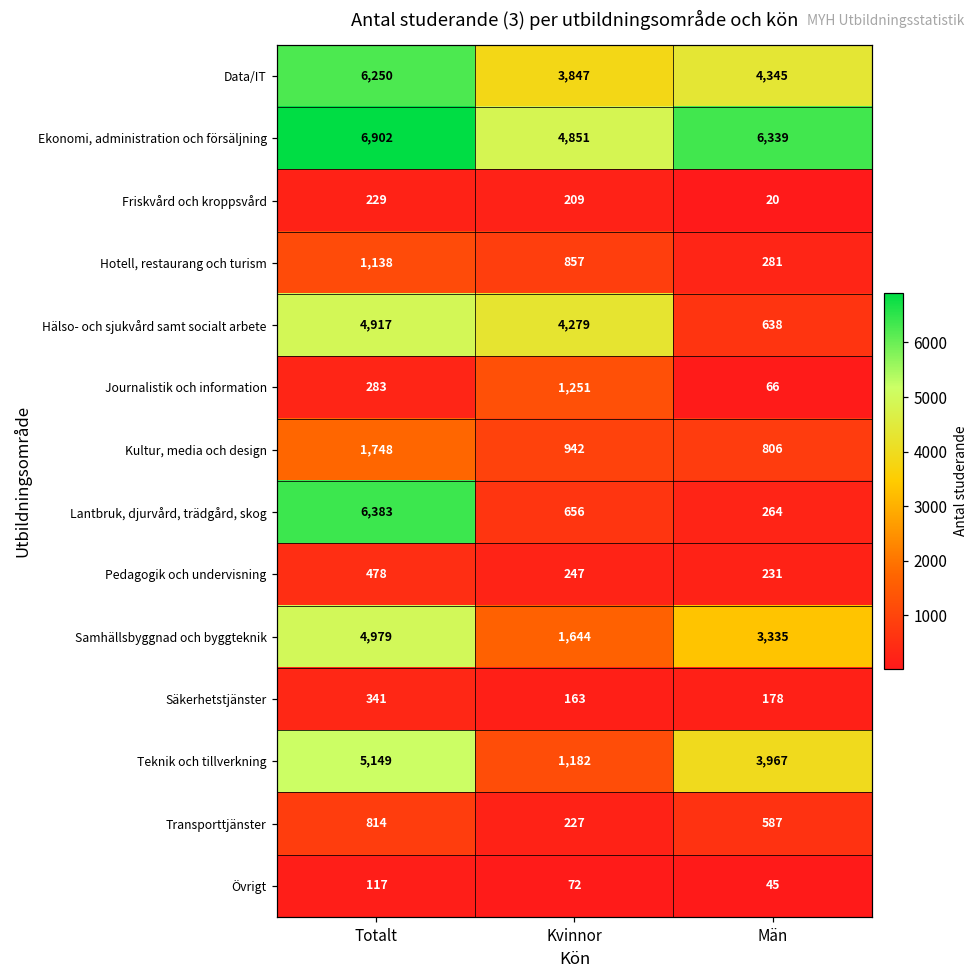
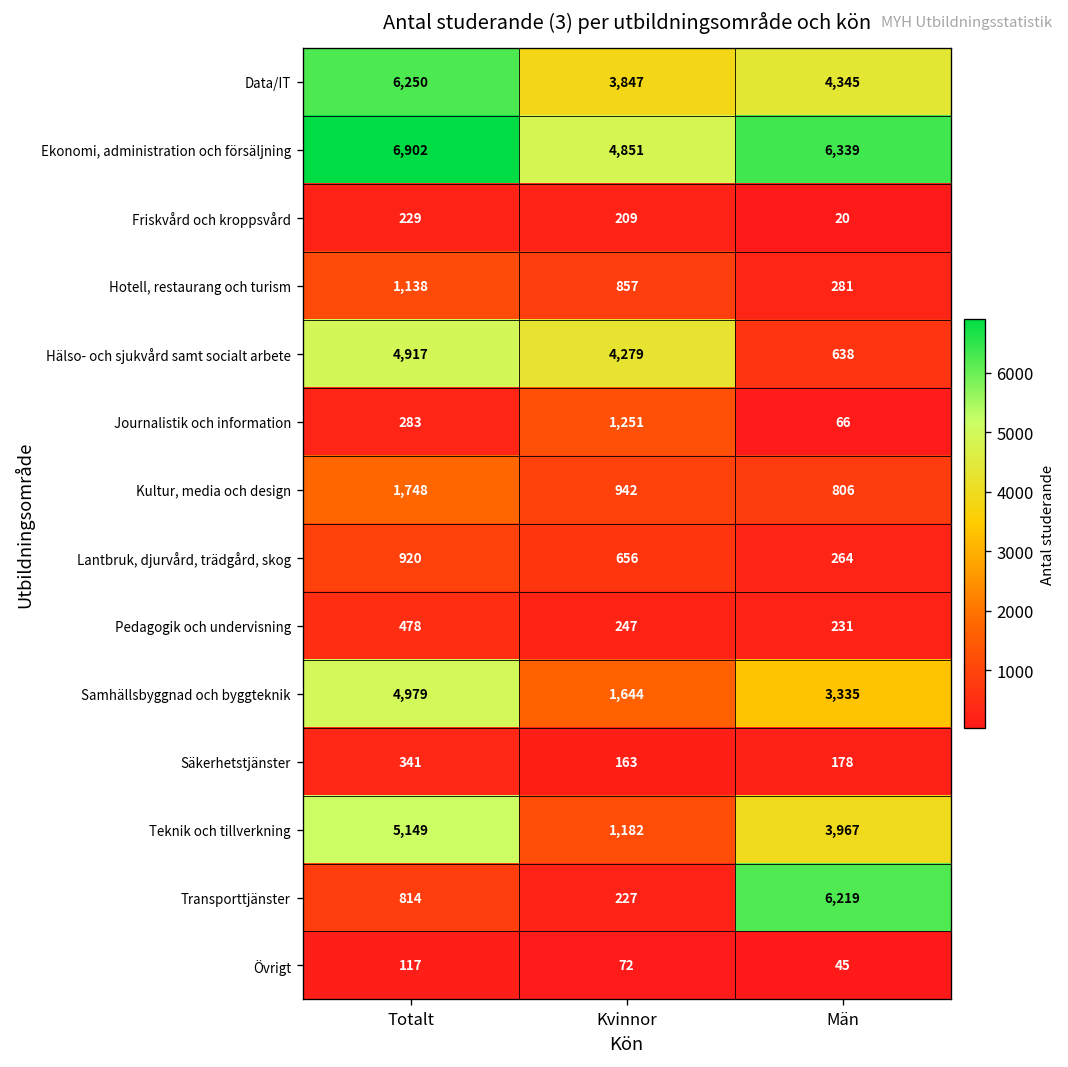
  {
    "Data/IT": {
      "Totalt": "6,250",
      "Kvinnor": "3,847",
      "Män": "4,345"
    },
    "Ekonomi, administration och försäljning": {
      "Totalt": "6,902",
      "Kvinnor": "4,851",
      "Män": "6,339"
    },
    "Friskvård och kroppsvård": {
      "Totalt": "229",
      "Kvinnor": "209",
      "Män": "20"
    },
    "Hotell, restaurang och turism": {
      "Totalt": "1,138",
      "Kvinnor": "857",
      "Män": "281"
    },
    "Hälso- och sjukvård samt socialt arbete": {
      "Totalt": "4,917",
      "Kvinnor": "4,279",
      "Män": "638"
    },
    "Journalistik och information": {
      "Totalt": "283",
      "Kvinnor": "1,251",
      "Män": "66"
    },
    "Kultur, media och design": {
      "Totalt": "1,748",
      "Kvinnor": "942",
      "Män": "806"
    },
    "Lantbruk, djurvård, trädgård, skog": {
-     "Totalt": "6,383",
+     "Totalt": "920",
      "Kvinnor": "656",
      "Män": "264"
    },
    "Pedagogik och undervisning": {
      "Totalt": "478",
      "Kvinnor": "247",
      "Män": "231"
    },
    "Samhällsbyggnad och byggteknik": {
      "Totalt": "4,979",
      "Kvinnor": "1,644",
      "Män": "3,335"
    },
    "Säkerhetstjänster": {
      "Totalt": "341",
      "Kvinnor": "163",
      "Män": "178"
    },
    "Teknik och tillverkning": {
      "Totalt": "5,149",
      "Kvinnor": "1,182",
      "Män": "3,967"
    },
    "Transporttjänster": {
      "Totalt": "814",
      "Kvinnor": "227",
-     "Män": "587"
+     "Män": "6,219"
    },
    "Övrigt": {
      "Totalt": "117",
      "Kvinnor": "72",
      "Män": "45"
    }
  }
